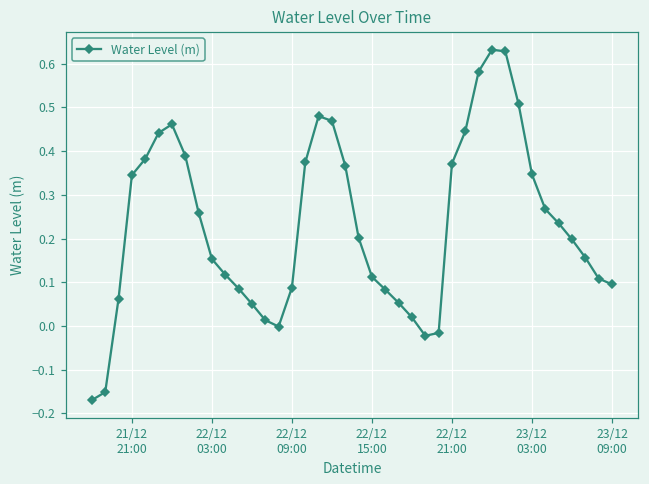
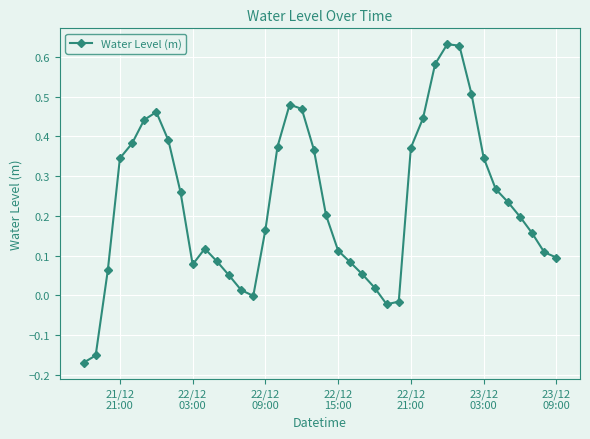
  {
    "21/12 21:00": 0.35,
-   "22/12 03:00": 0.15,
-   "22/12 09:00": 0.09,
+   "22/12 03:00": 0.08,
+   "22/12 09:00": 0.16,
    "22/12 15:00": 0.11,
    "22/12 21:00": 0.37,
    "23/12 03:00": 0.35,
    "23/12 09:00": 0.10
  }
